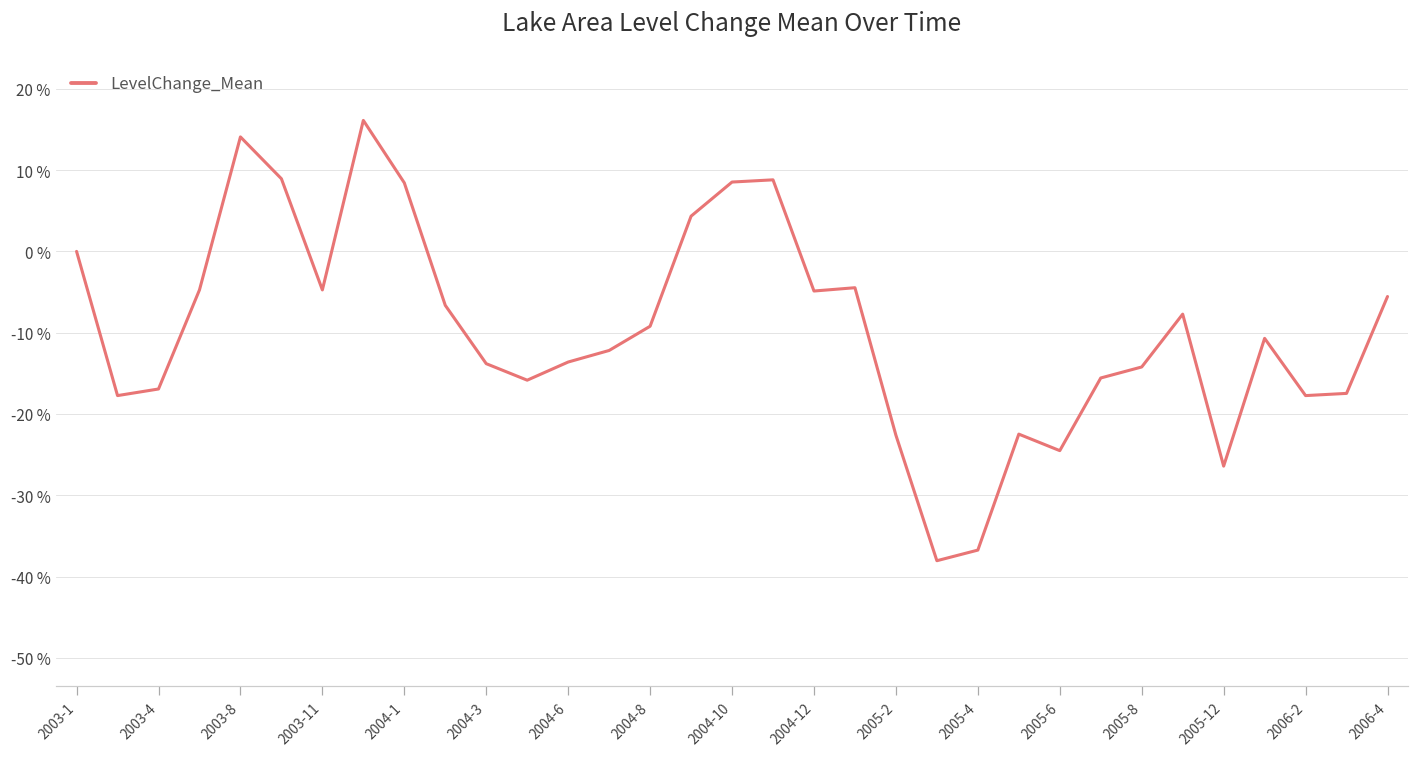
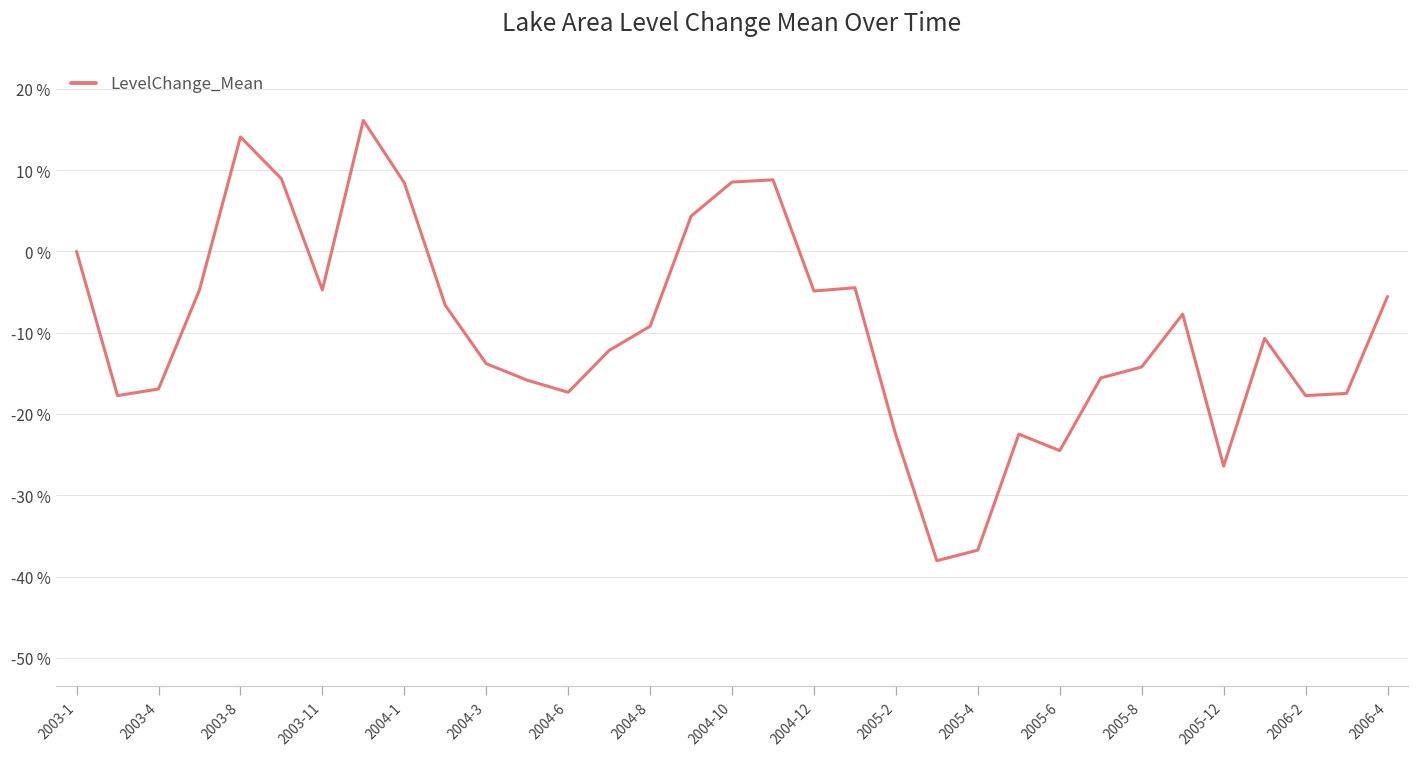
  {
    "2003-1": "0 %",
    "2003-4": "-17 %",
    "2003-8": "14 %",
    "2003-11": "-5 %",
    "2004-1": "8 %",
    "2004-3": "-14 %",
-   "2004-6": "-14 %",
+   "2004-6": "-17 %",
    "2004-8": "-9 %",
    "2004-10": "9 %",
    "2004-12": "-5 %",
    "2005-2": "-23 %",
    "2005-4": "-37 %",
    "2005-6": "-25 %",
    "2005-8": "-14 %",
    "2005-12": "-26 %",
    "2006-2": "-18 %",
    "2006-4": "-6 %"
  }
